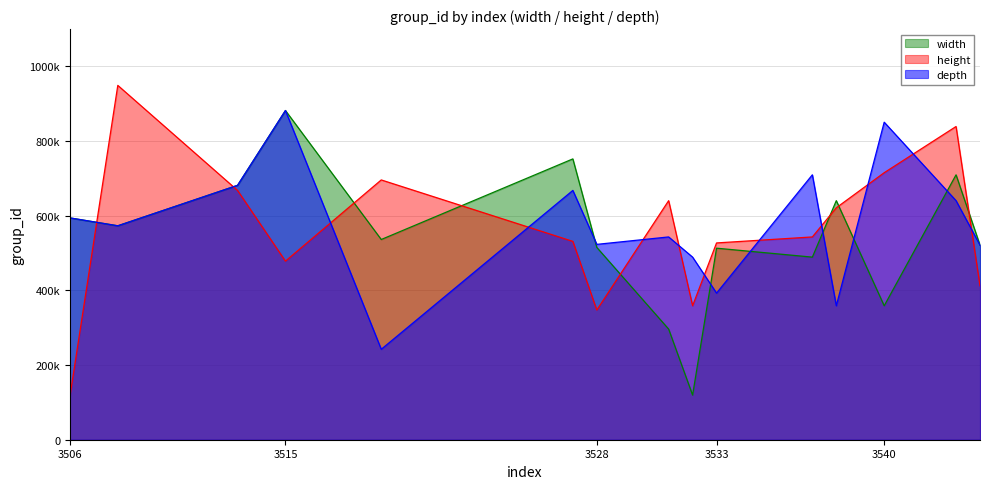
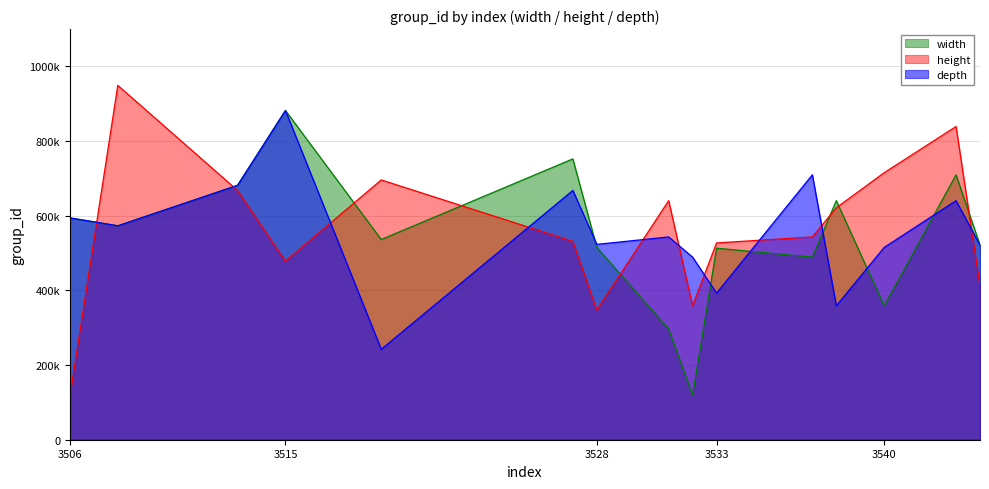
  {
    "width": {
      "3528": 520000,
      "3533": 510000,
      "3540": 360000
    },
    "height": {
      "3506": 120000,
      "3515": 480000,
      "3528": 350000,
      "3533": 530000,
      "3540": 720000
    },
    "depth": {
      "3528": 520000,
      "3533": 390000,
-     "3540": 850000
+     "3540": 520000
    }
  }
